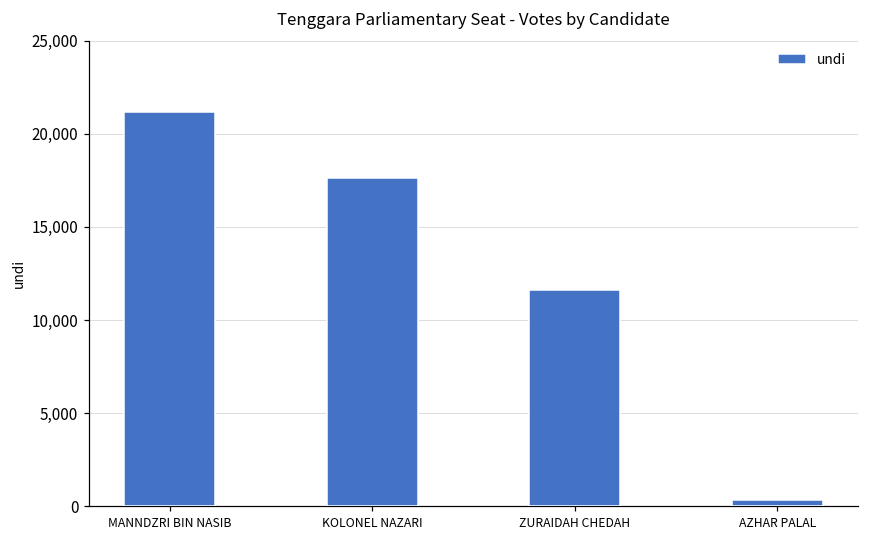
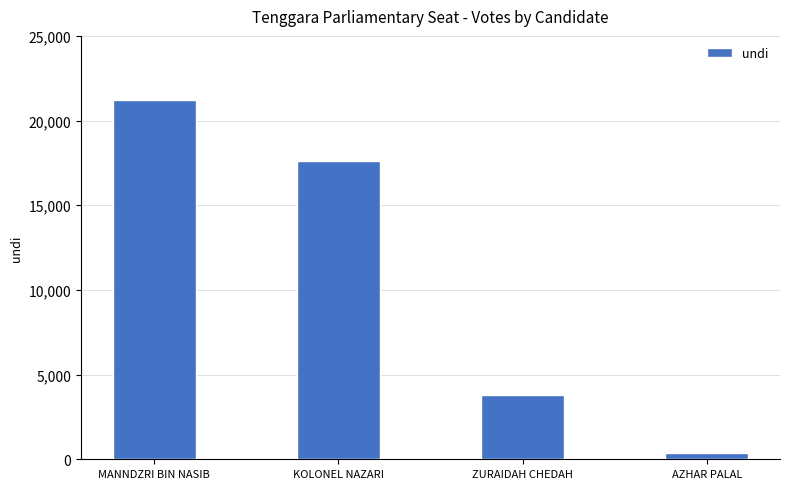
  {
    "MANNDZRI BIN NASIB": "21,200",
    "KOLONEL NAZARI": "17,600",
-   "ZURAIDAH CHEDAH": "11,600",
+   "ZURAIDAH CHEDAH": "3,800",
    "AZHAR PALAL": "400"
  }
